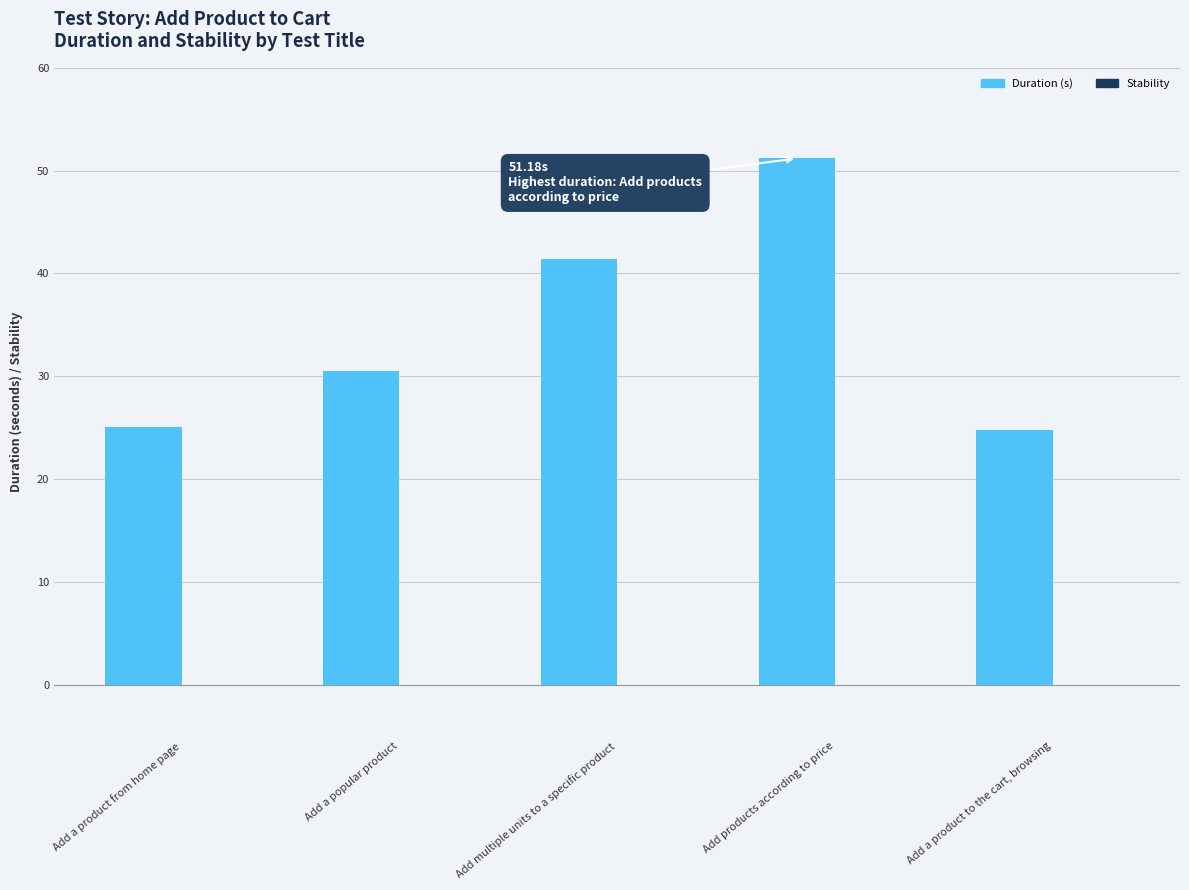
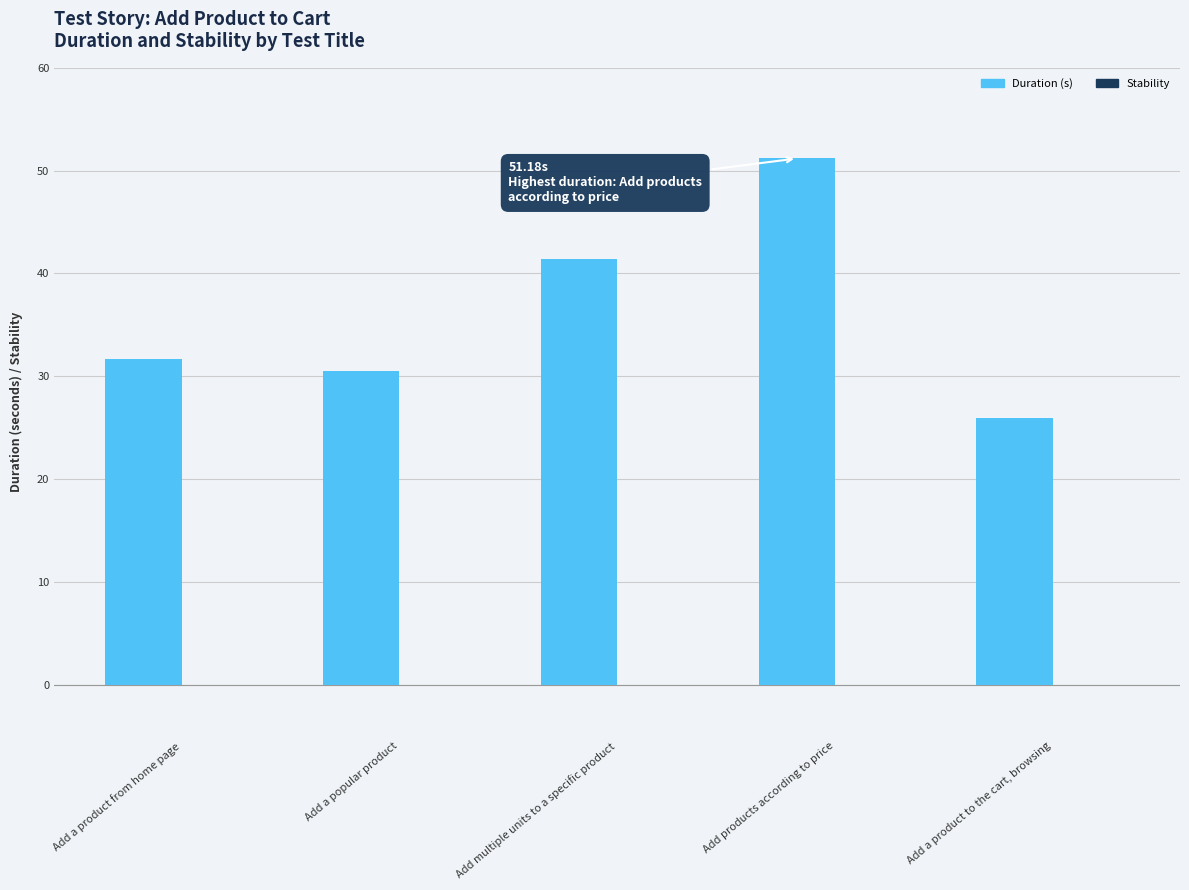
  {
    "Duration (s)": {
-     "Add a product from home page": 25.1,
+     "Add a product from home page": 31.7,
      "Add a popular product": 30.5,
      "Add multiple units to a specific product": 41.4,
-     "Add a product to the cart, browsing": 24.8
+     "Add a product to the cart, browsing": 25.9
    },
    "Stability": {
      "Add a product from home page": 0.0,
      "Add a popular product": 0.0,
      "Add multiple units to a specific product": 0.0,
      "Add products according to price": 0.0,
      "Add a product to the cart, browsing": 0.0
    }
  }
